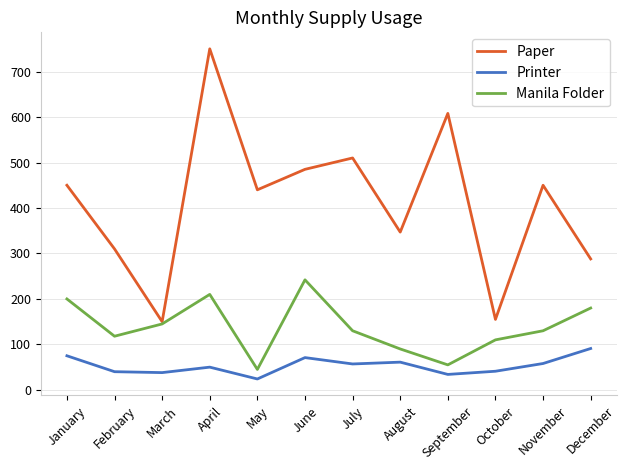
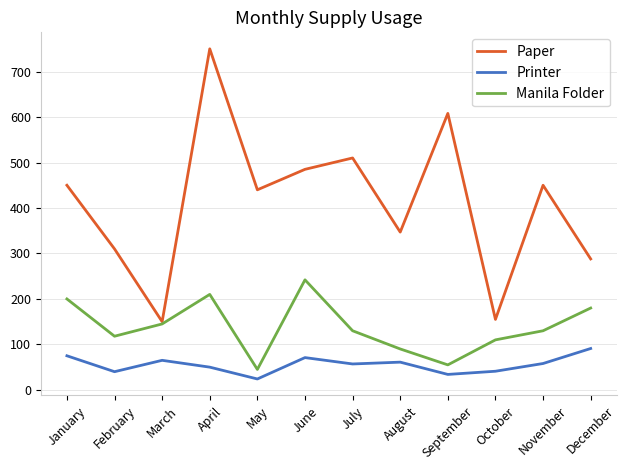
  {
    "Paper": {
      "January": 450,
      "February": 310,
      "April": 750,
      "May": 440,
      "June": 490,
      "July": 510,
      "August": 350,
      "September": 610,
      "October": 160,
      "November": 450,
      "December": 290
    },
    "Printer": {
      "January": 80,
      "February": 40,
-     "March": 40,
+     "March": 70,
      "April": 50,
      "May": 20,
      "June": 70,
      "July": 60,
      "August": 60,
      "September": 30,
      "October": 40,
      "November": 60,
      "December": 90
    },
    "Manila Folder": {
      "January": 200,
      "February": 120,
      "April": 210,
      "May": 50,
      "June": 240,
      "July": 130,
      "August": 90,
      "September": 60,
      "October": 110,
      "November": 130,
      "December": 180
    }
  }
